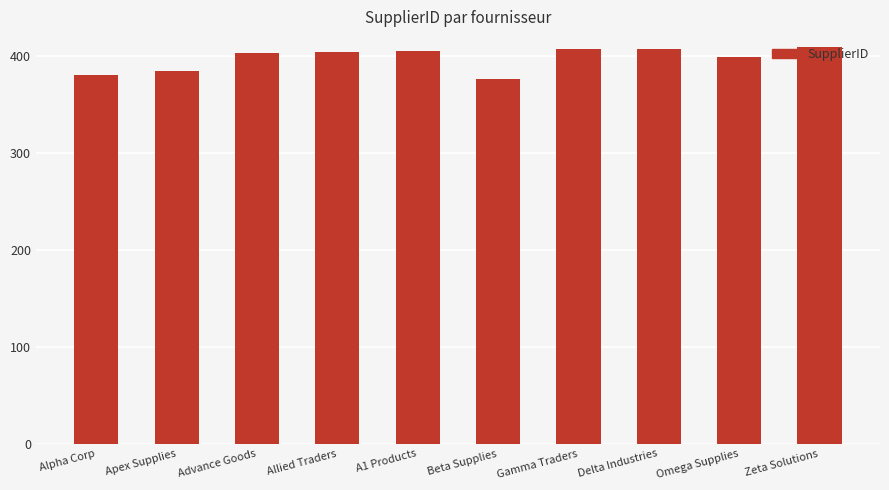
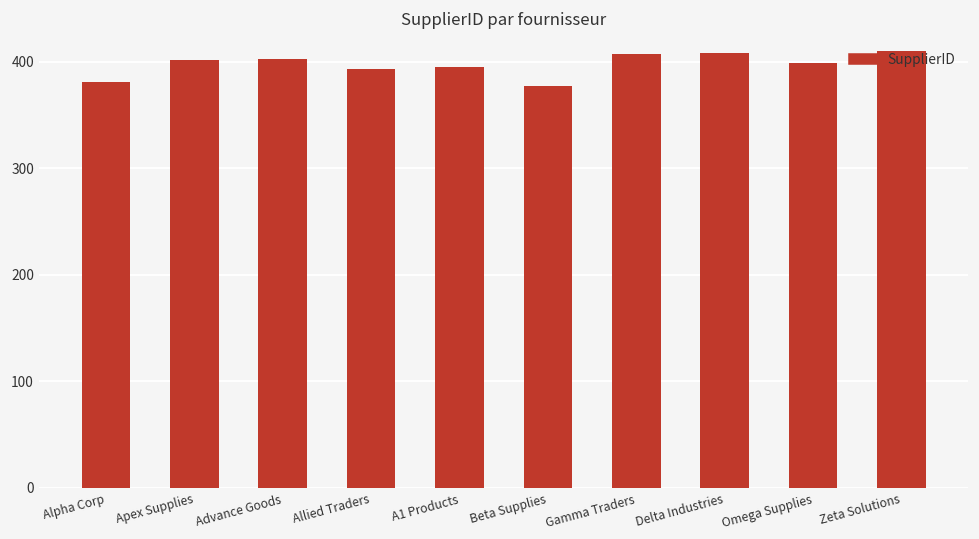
  {
    "Alpha Corp": 380,
-   "Apex Supplies": 390,
+   "Apex Supplies": 400,
    "Advance Goods": 400,
-   "Allied Traders": 400,
-   "A1 Products": 410,
+   "Allied Traders": 390,
+   "A1 Products": 400,
    "Beta Supplies": 380,
    "Gamma Traders": 410,
    "Delta Industries": 410,
    "Omega Supplies": 400,
    "Zeta Solutions": 410
  }
